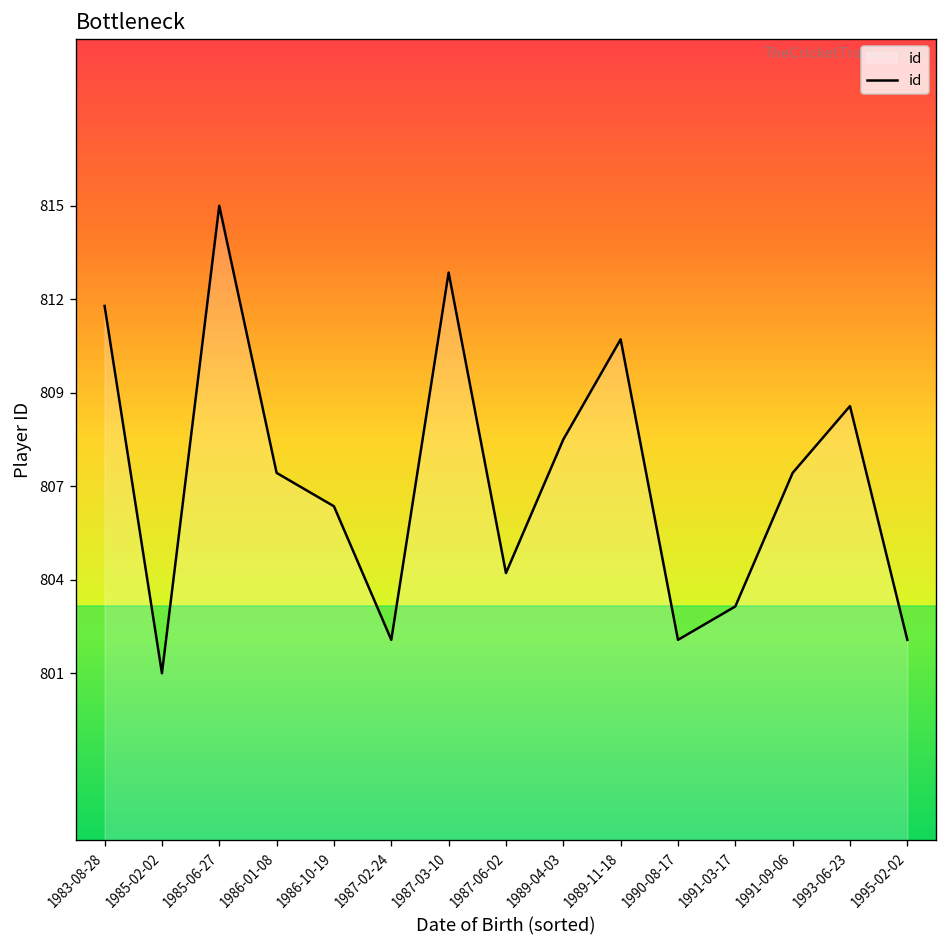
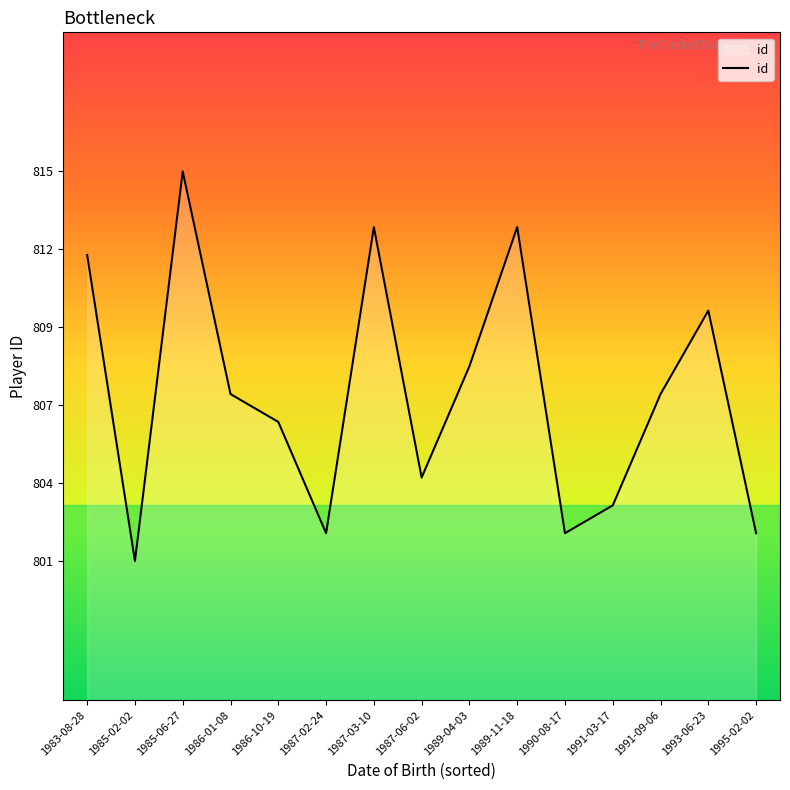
  {
    "1983-08-28": 812,
    "1985-06-27": 815,
    "1986-01-08": 807,
    "1986-10-19": 806,
    "1987-03-10": 813,
    "1987-06-02": 804,
    "1989-04-03": 808,
-   "1989-11-18": 811,
+   "1989-11-18": 813,
    "1991-09-06": 807,
-   "1993-06-23": 809
+   "1993-06-23": 810
  }
